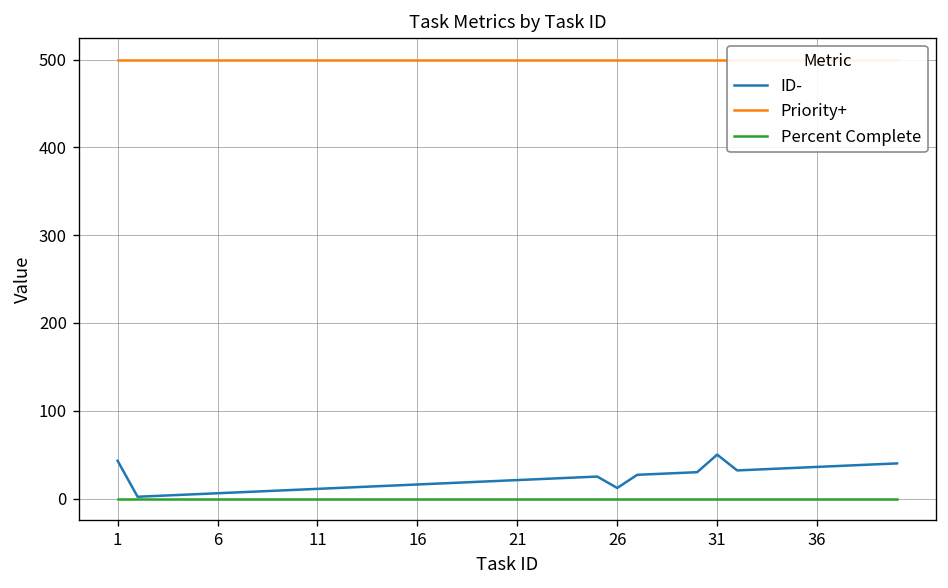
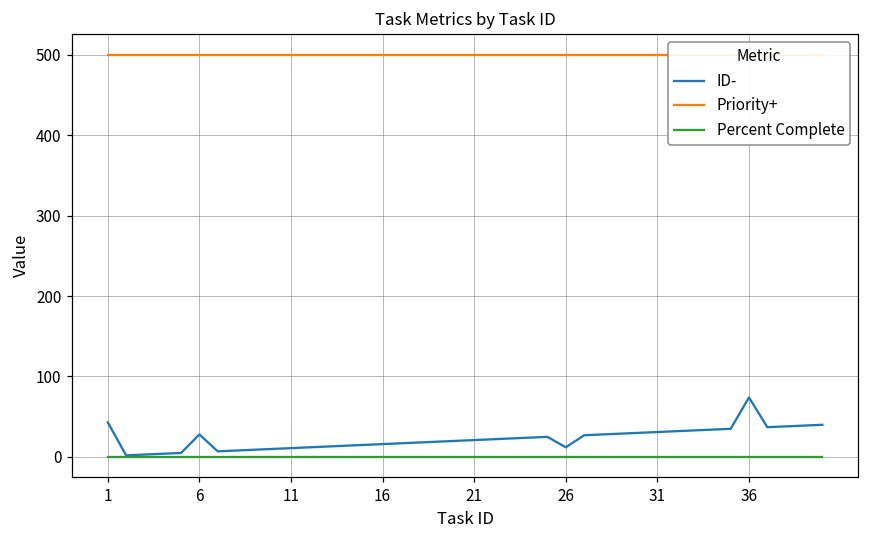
  {
    "ID-": {
      "1": 40,
-     "6": 10,
+     "6": 30,
      "11": 10,
      "16": 20,
      "21": 20,
      "26": 10,
-     "31": 50,
-     "36": 40
+     "31": 30,
+     "36": 70
    },
    "Priority+": {
      "1": 500,
      "6": 500,
      "11": 500,
      "16": 500,
      "21": 500,
      "26": 500,
      "31": 500
    },
    "Percent Complete": {
      "1": 0,
      "6": 0,
      "11": 0,
      "16": 0,
      "21": 0,
      "26": 0,
      "31": 0,
      "36": 0
    }
  }
